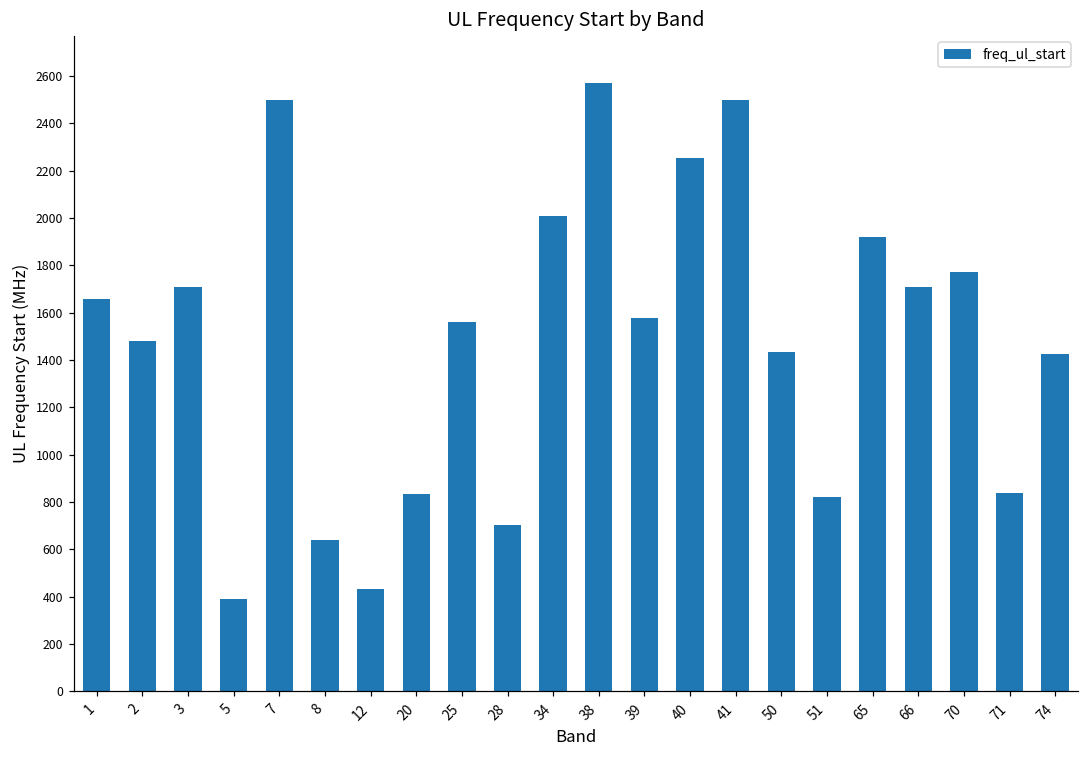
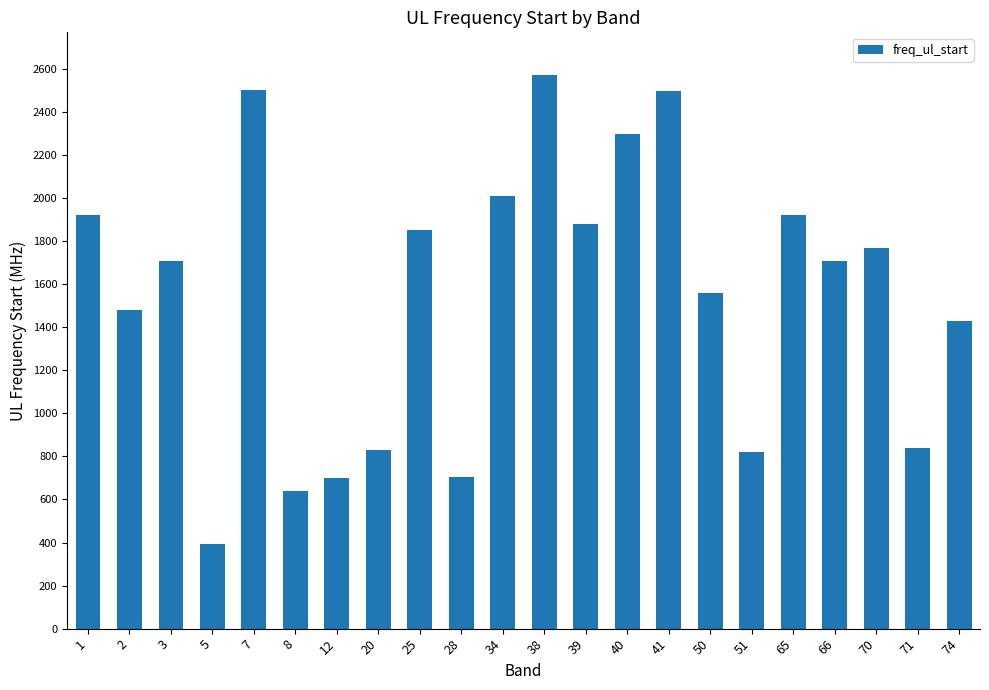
  {
-   "1": 1660,
+   "1": 1920,
    "2": 1480,
    "3": 1710,
    "5": 390,
    "7": 2500,
    "8": 640,
-   "12": 430,
+   "12": 700,
    "20": 830,
-   "25": 1560,
+   "25": 1850,
    "28": 700,
    "34": 2010,
    "38": 2570,
-   "39": 1580,
-   "40": 2250,
+   "39": 1880,
+   "40": 2300,
    "41": 2500,
-   "50": 1430,
+   "50": 1560,
    "51": 820,
    "65": 1920,
    "66": 1710,
    "70": 1770,
    "71": 840,
    "74": 1430
  }
